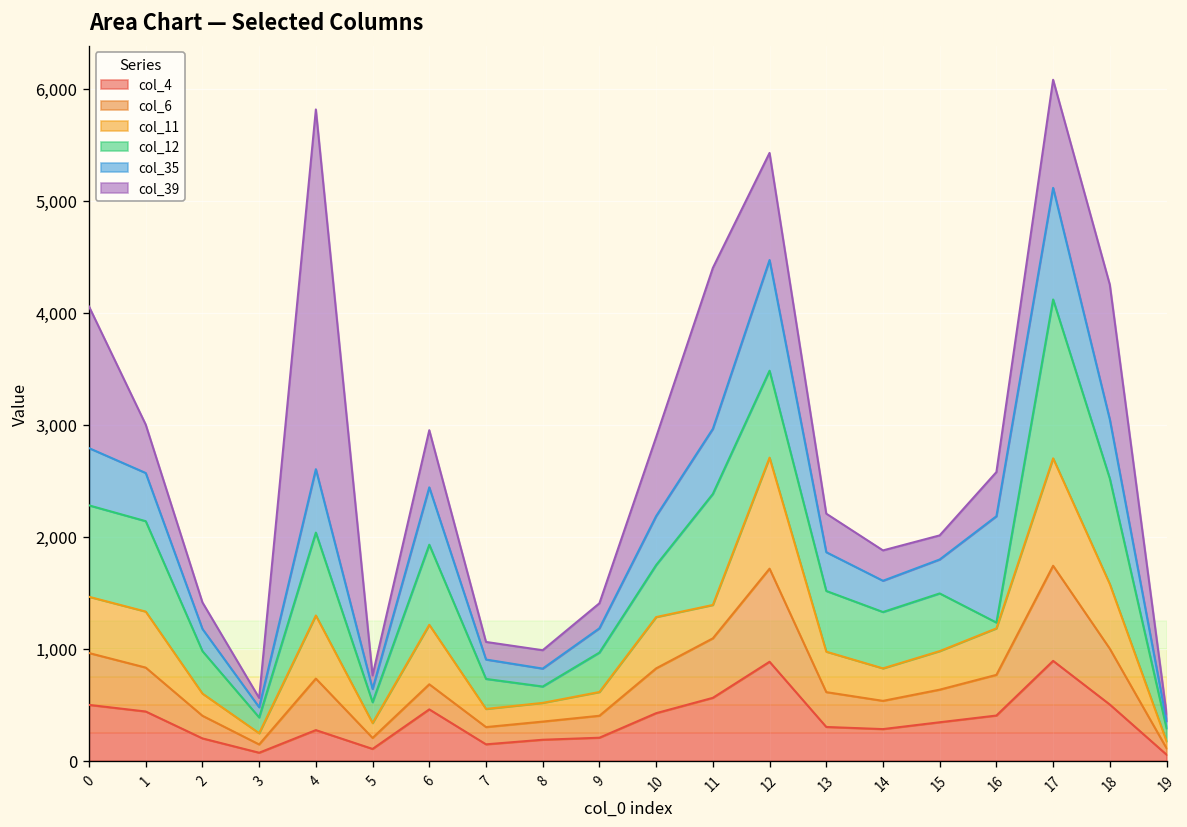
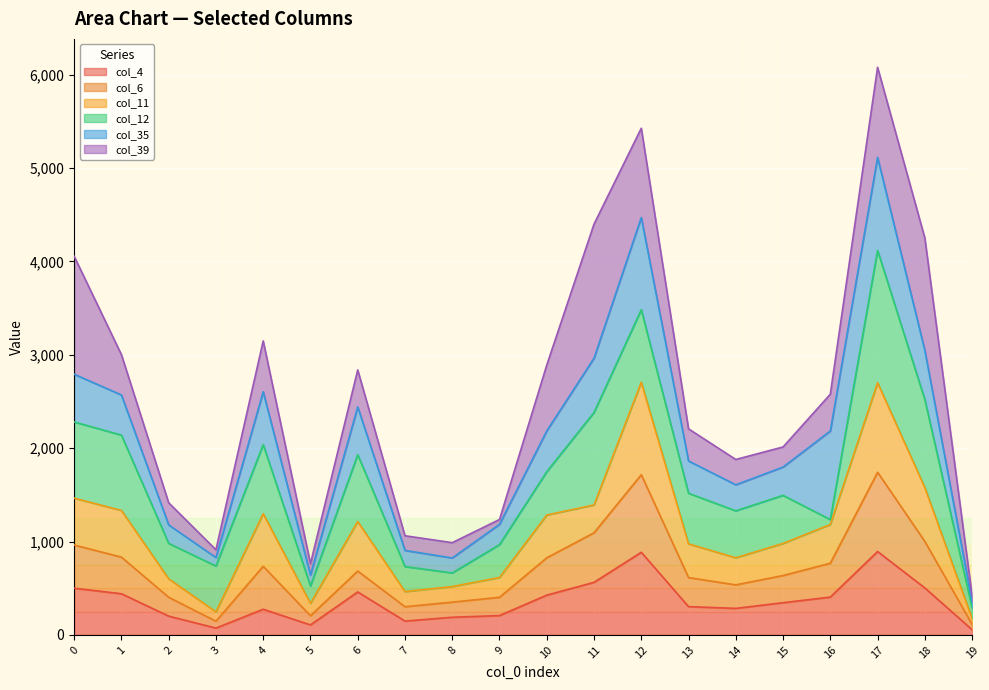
  {
    "col_12": {
      "0": "800",
      "1": "800",
      "2": "400",
-     "3": "100",
+     "3": "500",
      "4": "700",
      "5": "200",
      "6": "700",
      "7": "300",
      "8": "100",
      "9": "400",
      "10": "500",
      "11": "1,000",
      "12": "800",
      "13": "500",
      "14": "500",
      "15": "500",
      "16": "100",
      "17": "1,400",
      "18": "900",
      "19": "100"
    },
    "col_35": {
      "0": "500",
      "1": "400",
      "2": "200",
      "3": "100",
      "4": "600",
      "5": "100",
      "6": "500",
      "7": "200",
      "8": "200",
      "9": "200",
      "10": "400",
      "11": "600",
      "12": "1,000",
      "13": "300",
      "14": "300",
      "15": "300",
      "16": "900",
      "17": "1,000",
      "18": "500",
      "19": "100"
    },
    "col_39": {
      "0": "1,300",
      "1": "400",
      "2": "200",
      "3": "100",
-     "4": "3,200",
+     "4": "500",
      "5": "100",
-     "6": "500",
+     "6": "400",
      "7": "200",
      "8": "200",
-     "9": "200",
+     "9": "100",
      "10": "700",
      "11": "1,400",
      "12": "1,000",
      "13": "300",
      "14": "300",
      "15": "200",
      "16": "400",
      "17": "1,000",
      "18": "1,200",
      "19": "100"
    }
  }
